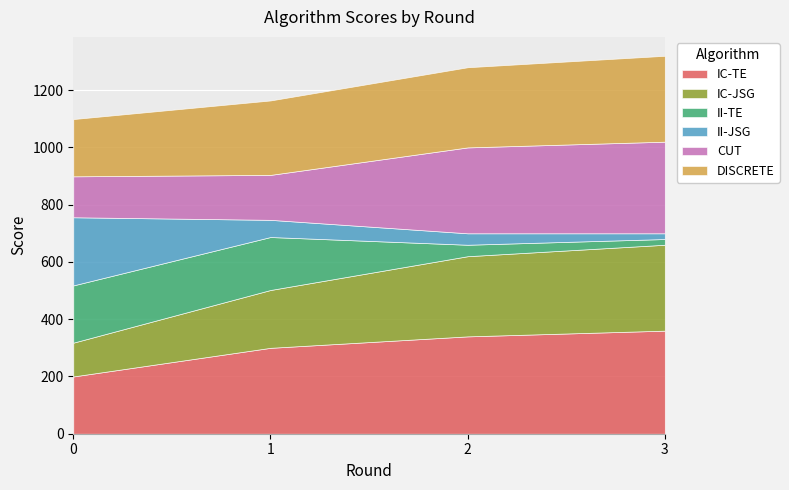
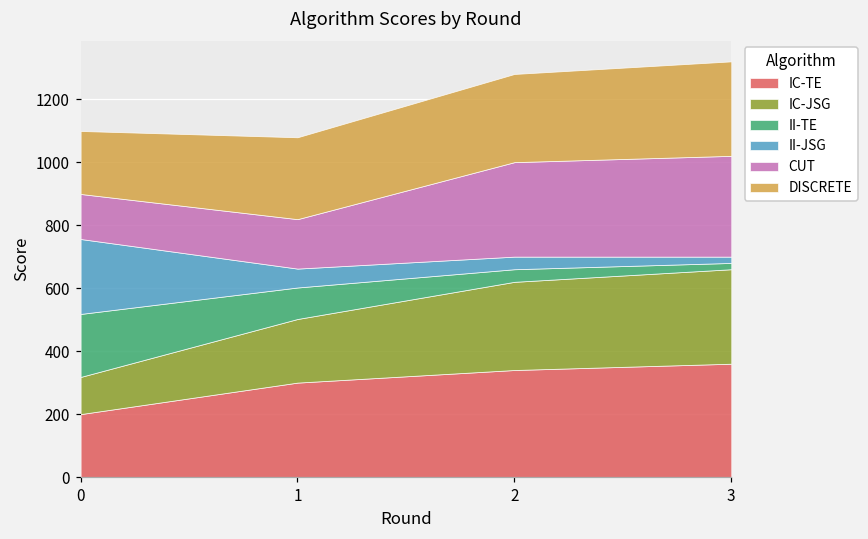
  {
    "IC-TE": {
      "0": 200,
      "1": 300,
      "2": 340,
      "3": 360
    },
    "IC-JSG": {
      "0": 120,
      "1": 200,
      "2": 280,
      "3": 300
    },
    "II-TE": {
      "0": 200,
-     "1": 190,
+     "1": 100,
      "2": 40,
      "3": 20
    },
    "II-JSG": {
      "0": 240,
      "1": 60,
      "2": 40,
      "3": 20
    },
    "CUT": {
      "0": 140,
      "1": 160,
      "2": 300,
      "3": 320
    },
    "DISCRETE": {
      "0": 200,
      "1": 260,
      "2": 280,
      "3": 300
    }
  }
